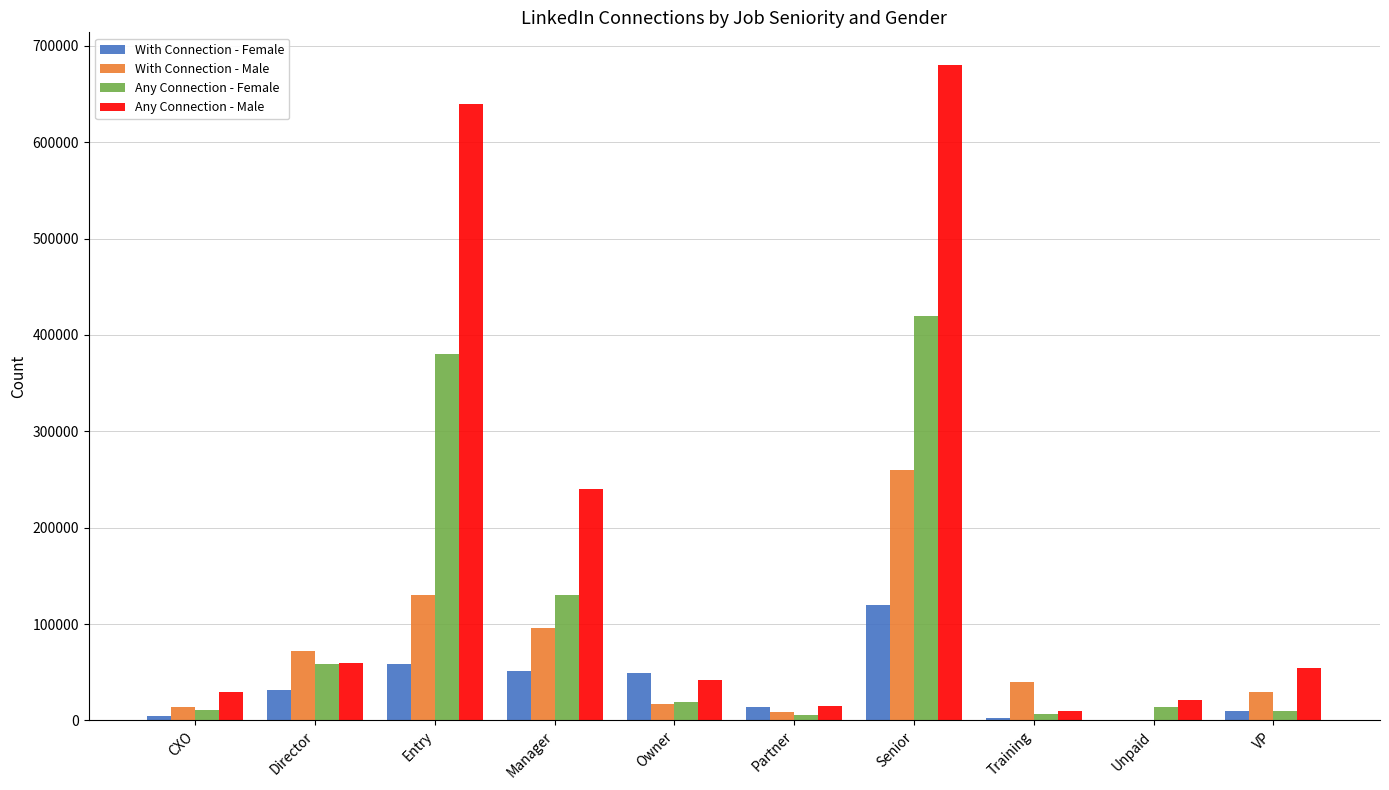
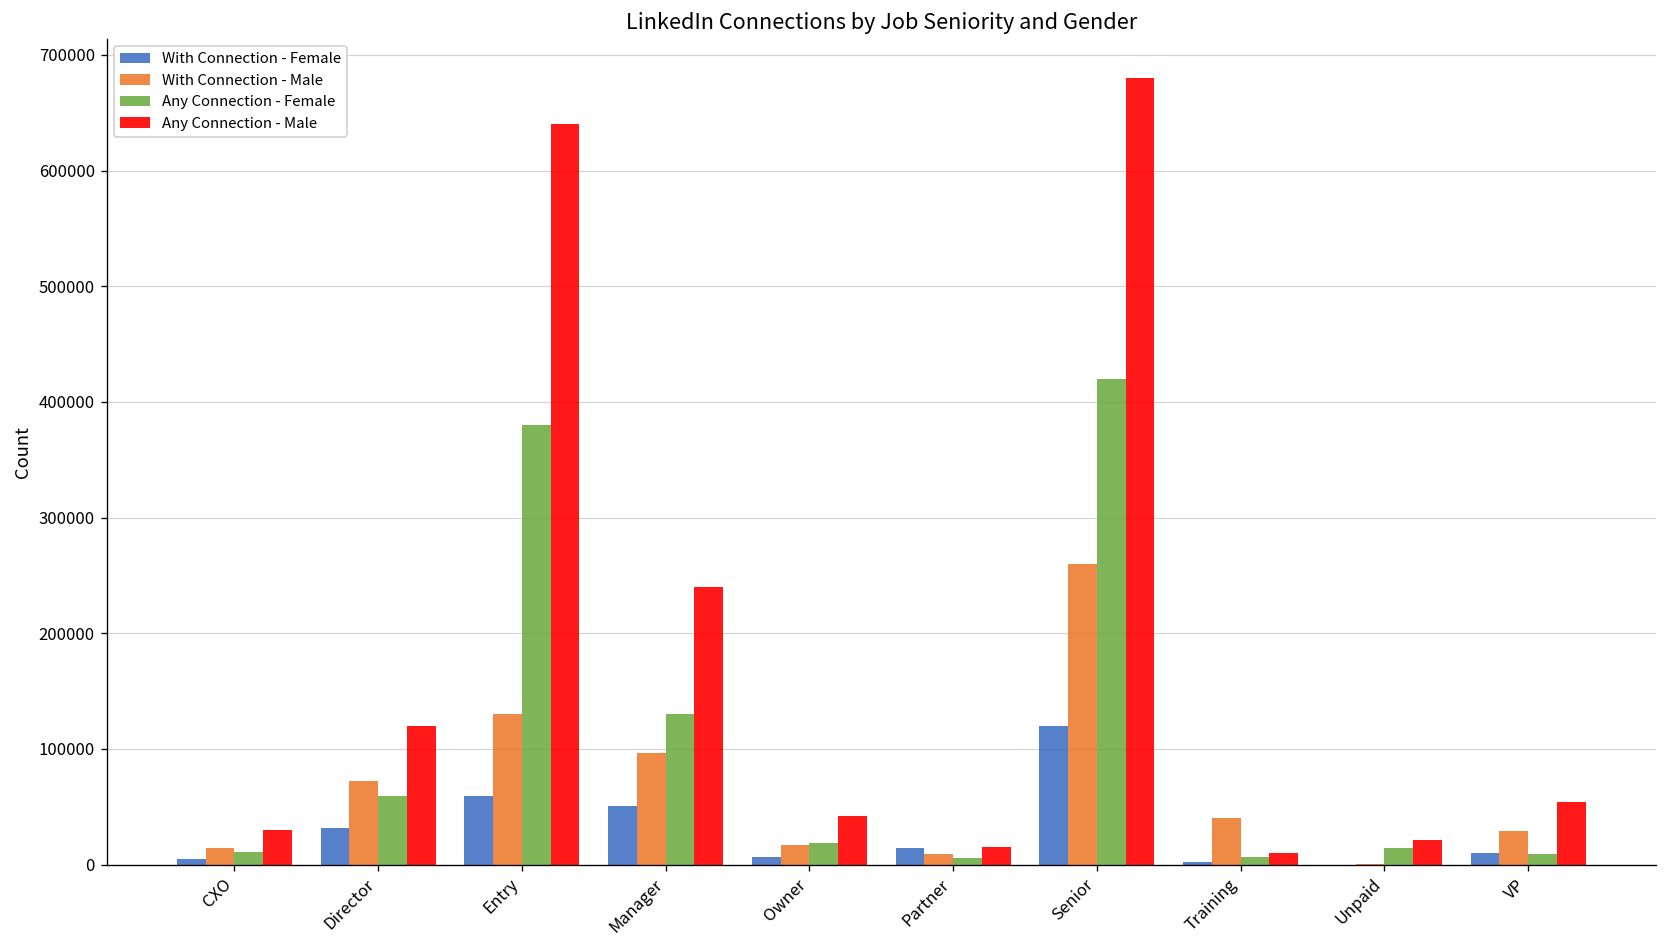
  {
    "With Connection - Female": {
      "CXO": 0,
      "Director": 30000,
      "Entry": 60000,
      "Manager": 50000,
-     "Owner": 50000,
+     "Owner": 10000,
      "Partner": 10000,
      "Senior": 120000,
      "Unpaid": 0,
      "VP": 10000
    },
    "With Connection - Male": {
      "CXO": 10000,
      "Director": 70000,
      "Entry": 130000,
      "Manager": 100000,
      "Owner": 20000,
      "Partner": 10000,
      "Senior": 260000,
      "Training": 40000,
      "VP": 30000
    },
    "Any Connection - Female": {
      "CXO": 10000,
      "Director": 60000,
      "Entry": 380000,
      "Manager": 130000,
      "Owner": 20000,
      "Partner": 10000,
      "Senior": 420000,
      "Training": 10000,
      "Unpaid": 10000,
      "VP": 10000
    },
    "Any Connection - Male": {
      "CXO": 30000,
-     "Director": 60000,
+     "Director": 120000,
      "Entry": 640000,
      "Manager": 240000,
      "Owner": 40000,
      "Partner": 20000,
      "Senior": 680000,
      "Training": 10000,
      "Unpaid": 20000,
      "VP": 50000
    }
  }
